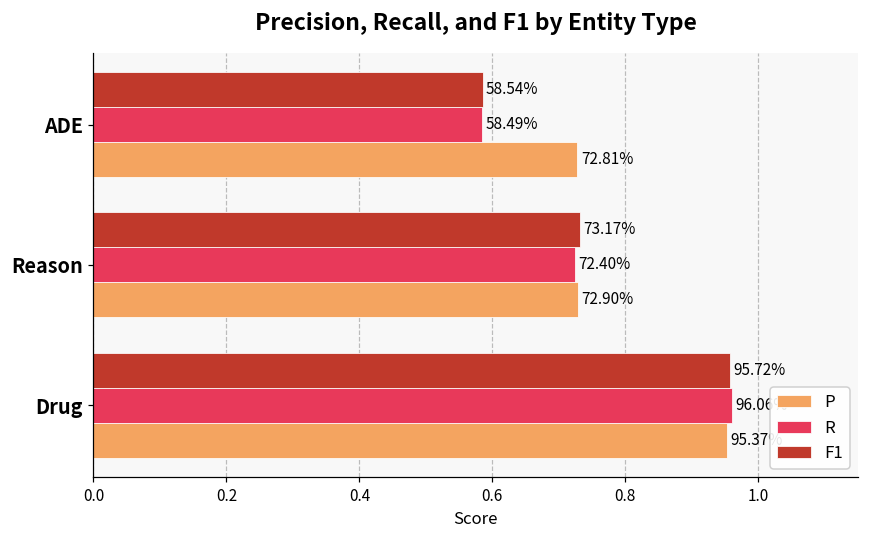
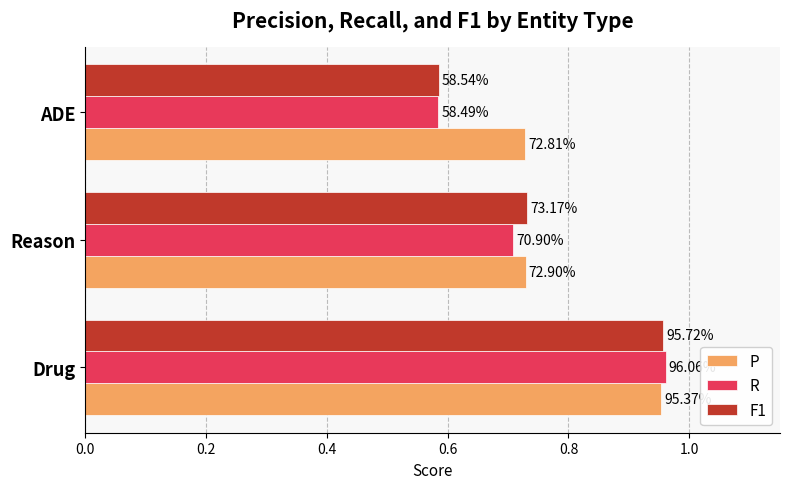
  {
    "P": {
      "ADE": "72.81%",
      "Reason": "72.90%"
    },
    "R": {
      "ADE": "58.49%",
-     "Reason": "72.40%"
+     "Reason": "70.90%"
    },
    "F1": {
      "ADE": "58.54%",
      "Reason": "73.17%",
      "Drug": "95.72%"
    }
  }
